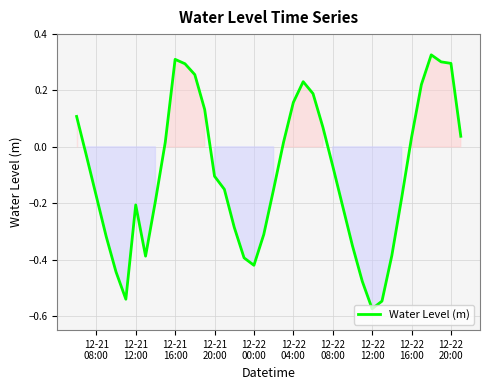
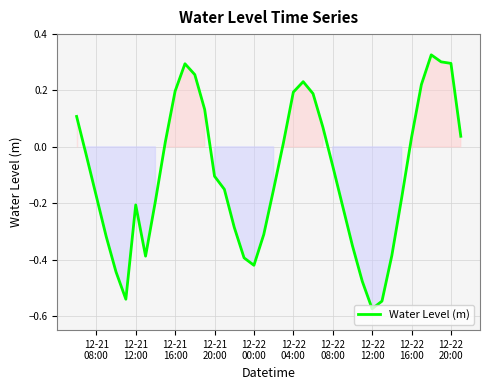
  {
    "12-21 08:00": -0.17,
    "12-21 12:00": -0.21,
-   "12-21 16:00": 0.31,
+   "12-21 16:00": 0.20,
    "12-21 20:00": -0.10,
    "12-22 00:00": -0.42,
-   "12-22 04:00": 0.16,
+   "12-22 04:00": 0.19,
    "12-22 08:00": -0.07,
    "12-22 16:00": 0.03,
    "12-22 20:00": 0.30
  }
